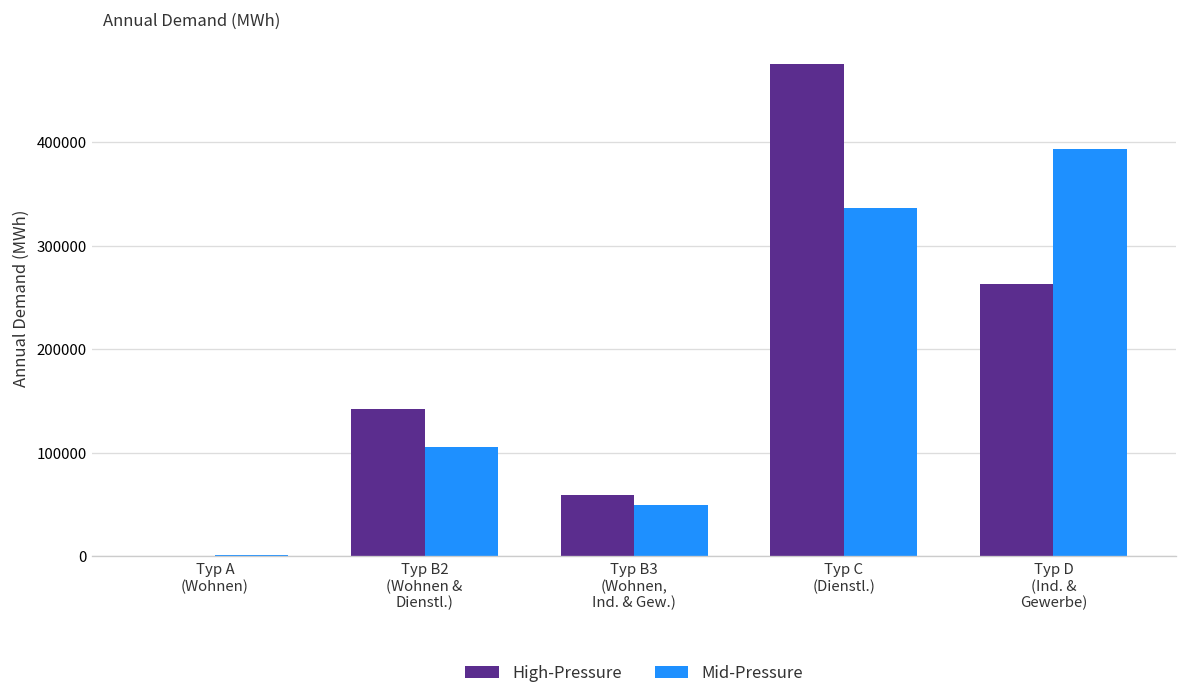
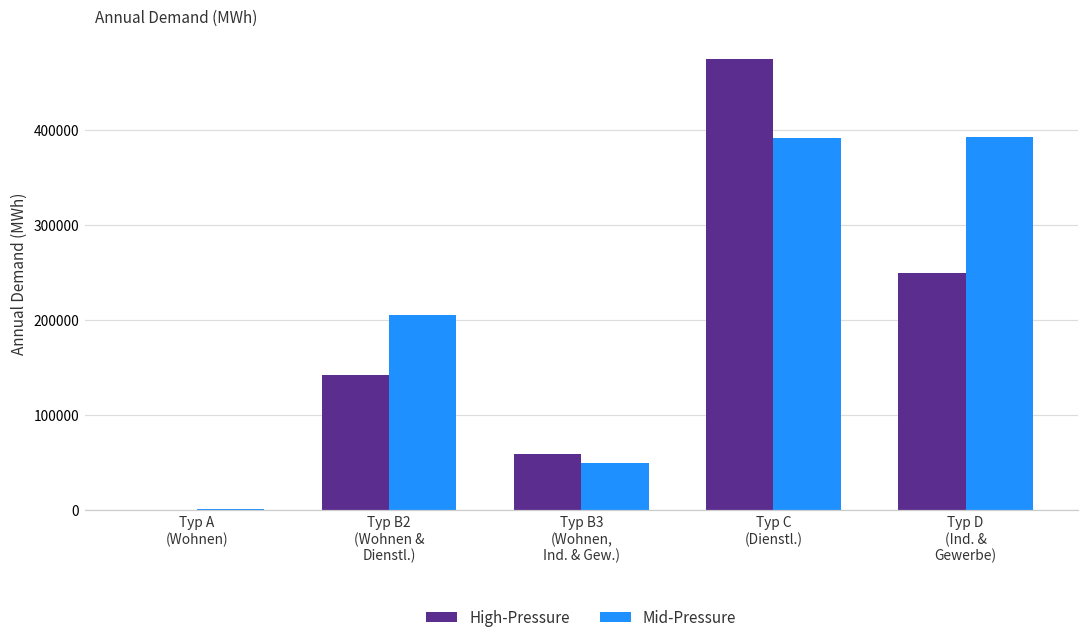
  {
    "High-Pressure": {
      "Typ A (Wohnen)": 0,
      "Typ B2 (Wohnen & Dienstl.)": 140000,
      "Typ B3 (Wohnen, Ind. & Gew.)": 60000,
      "Typ C (Dienstl.)": 480000,
-     "Typ D (Ind. & Gewerbe)": 260000
+     "Typ D (Ind. & Gewerbe)": 250000
    },
    "Mid-Pressure": {
-     "Typ B2 (Wohnen & Dienstl.)": 110000,
+     "Typ B2 (Wohnen & Dienstl.)": 210000,
      "Typ B3 (Wohnen, Ind. & Gew.)": 50000,
-     "Typ C (Dienstl.)": 340000,
+     "Typ C (Dienstl.)": 390000,
      "Typ D (Ind. & Gewerbe)": 390000
    }
  }
